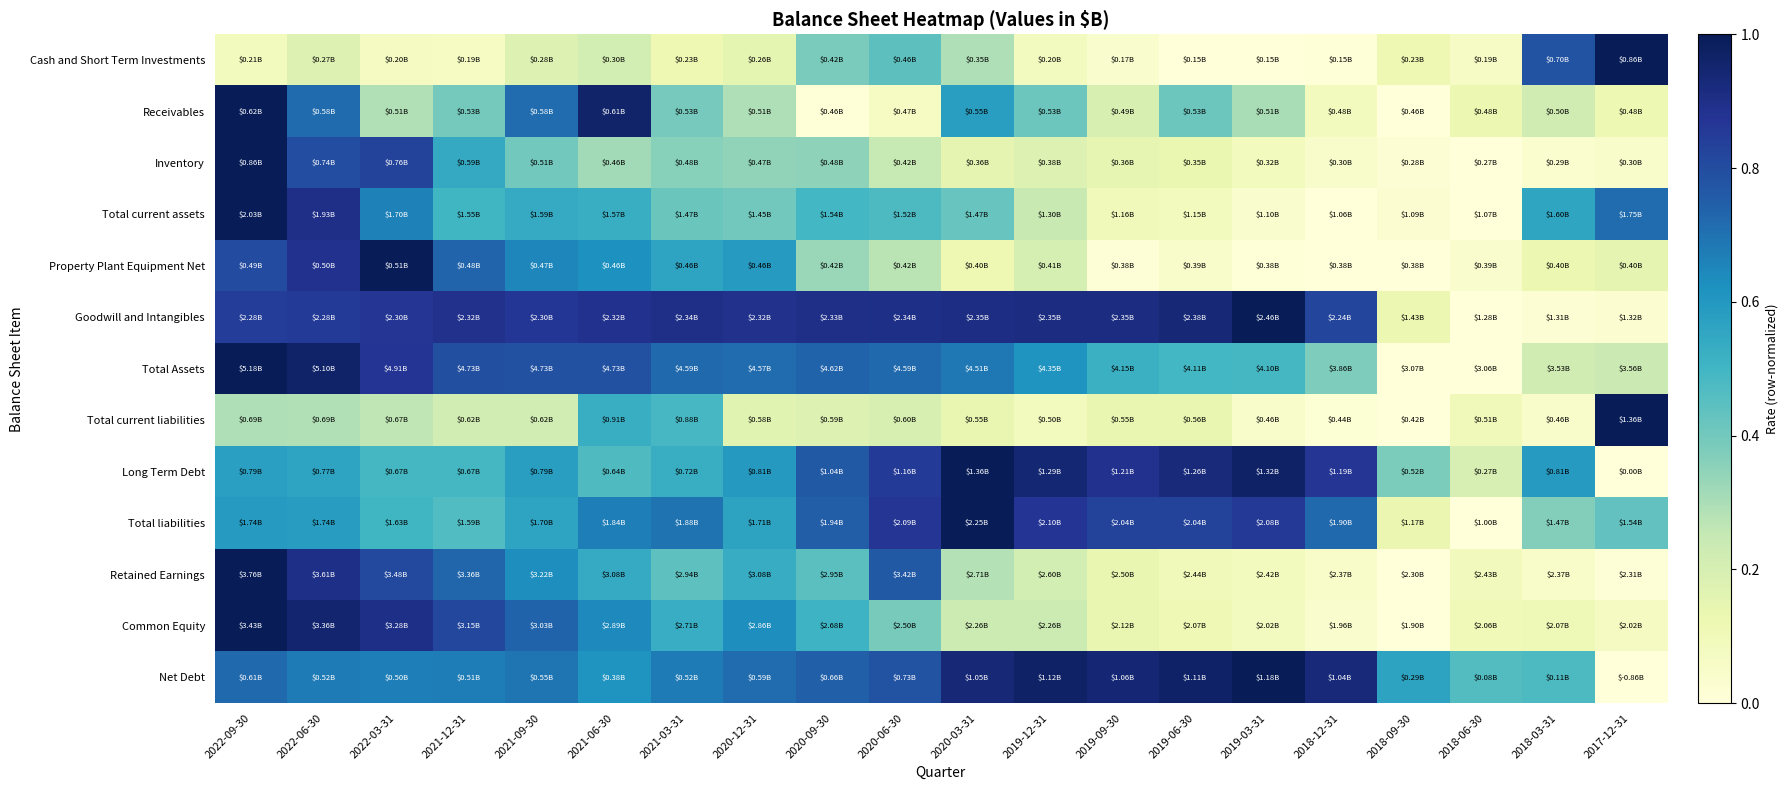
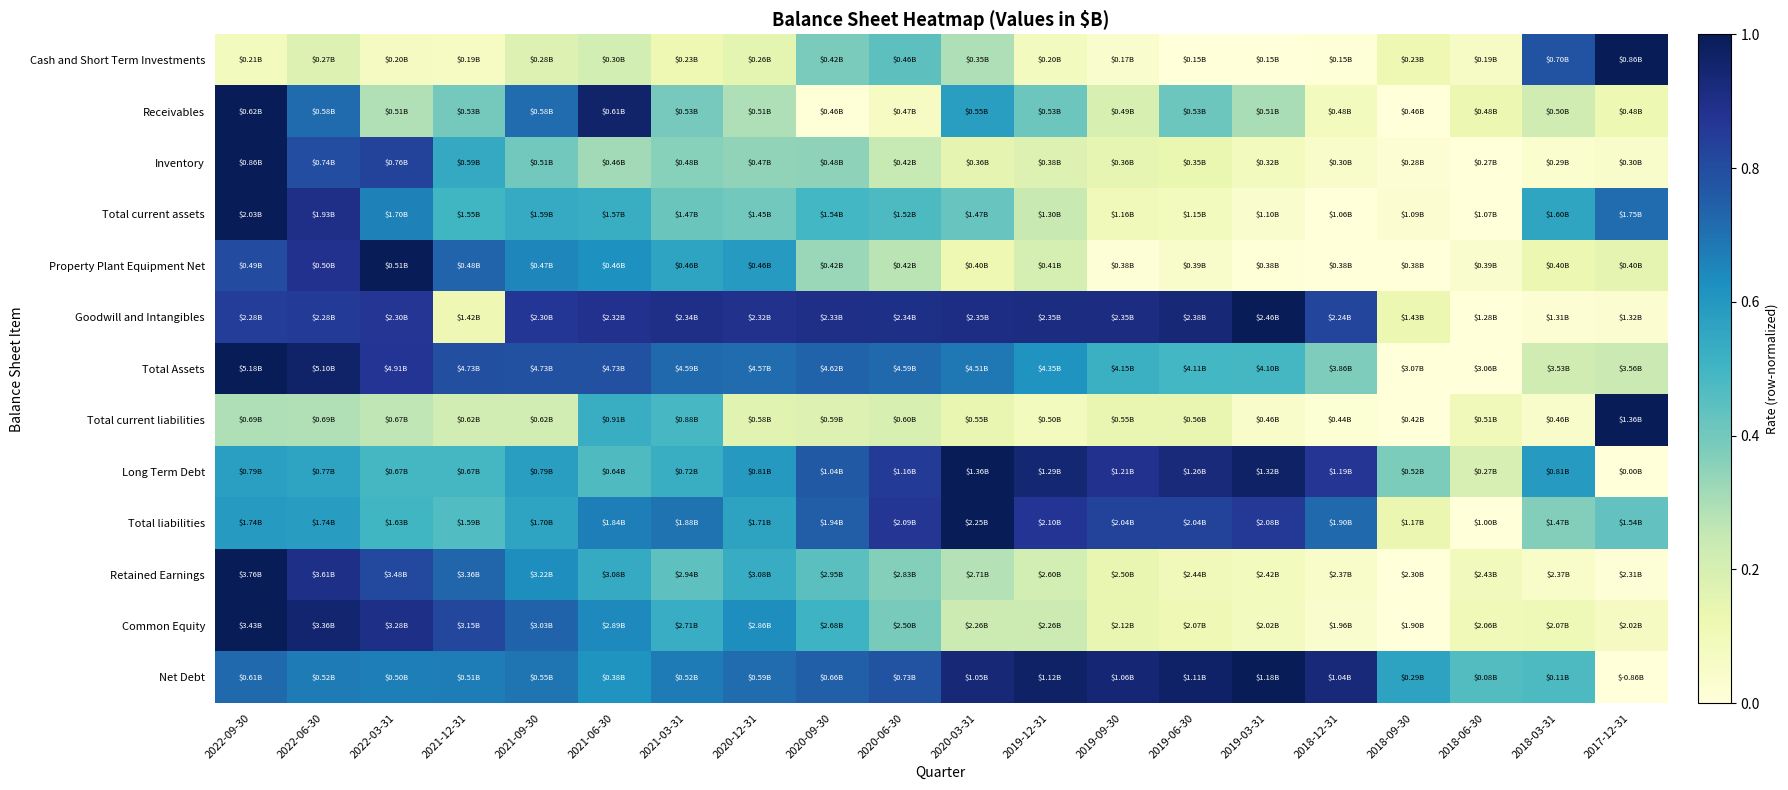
  {
    "Goodwill and Intangibles": {
      "2022-09-30": "$2.28B",
      "2022-06-30": "$2.28B",
      "2022-03-31": "$2.30B",
-     "2021-12-31": "$2.32B",
+     "2021-12-31": "$1.42B",
      "2021-09-30": "$2.30B",
      "2021-06-30": "$2.32B",
      "2021-03-31": "$2.34B",
      "2020-12-31": "$2.32B",
      "2020-09-30": "$2.33B",
      "2020-06-30": "$2.34B",
      "2020-03-31": "$2.35B",
      "2019-12-31": "$2.35B",
      "2019-09-30": "$2.35B",
      "2019-06-30": "$2.38B",
      "2019-03-31": "$2.46B",
      "2018-12-31": "$2.24B",
      "2018-09-30": "$1.43B",
      "2018-06-30": "$1.28B",
      "2018-03-31": "$1.31B",
      "2017-12-31": "$1.32B"
    },
    "Retained Earnings": {
      "2022-09-30": "$3.76B",
      "2022-06-30": "$3.61B",
      "2022-03-31": "$3.48B",
      "2021-12-31": "$3.36B",
      "2021-09-30": "$3.22B",
      "2021-06-30": "$3.08B",
      "2021-03-31": "$2.94B",
      "2020-12-31": "$3.08B",
      "2020-09-30": "$2.95B",
-     "2020-06-30": "$3.42B",
+     "2020-06-30": "$2.83B",
      "2020-03-31": "$2.71B",
      "2019-12-31": "$2.60B",
      "2019-09-30": "$2.50B",
      "2019-06-30": "$2.44B",
      "2019-03-31": "$2.42B",
      "2018-12-31": "$2.37B",
      "2018-09-30": "$2.30B",
      "2018-06-30": "$2.43B",
      "2018-03-31": "$2.37B",
      "2017-12-31": "$2.31B"
    }
  }
